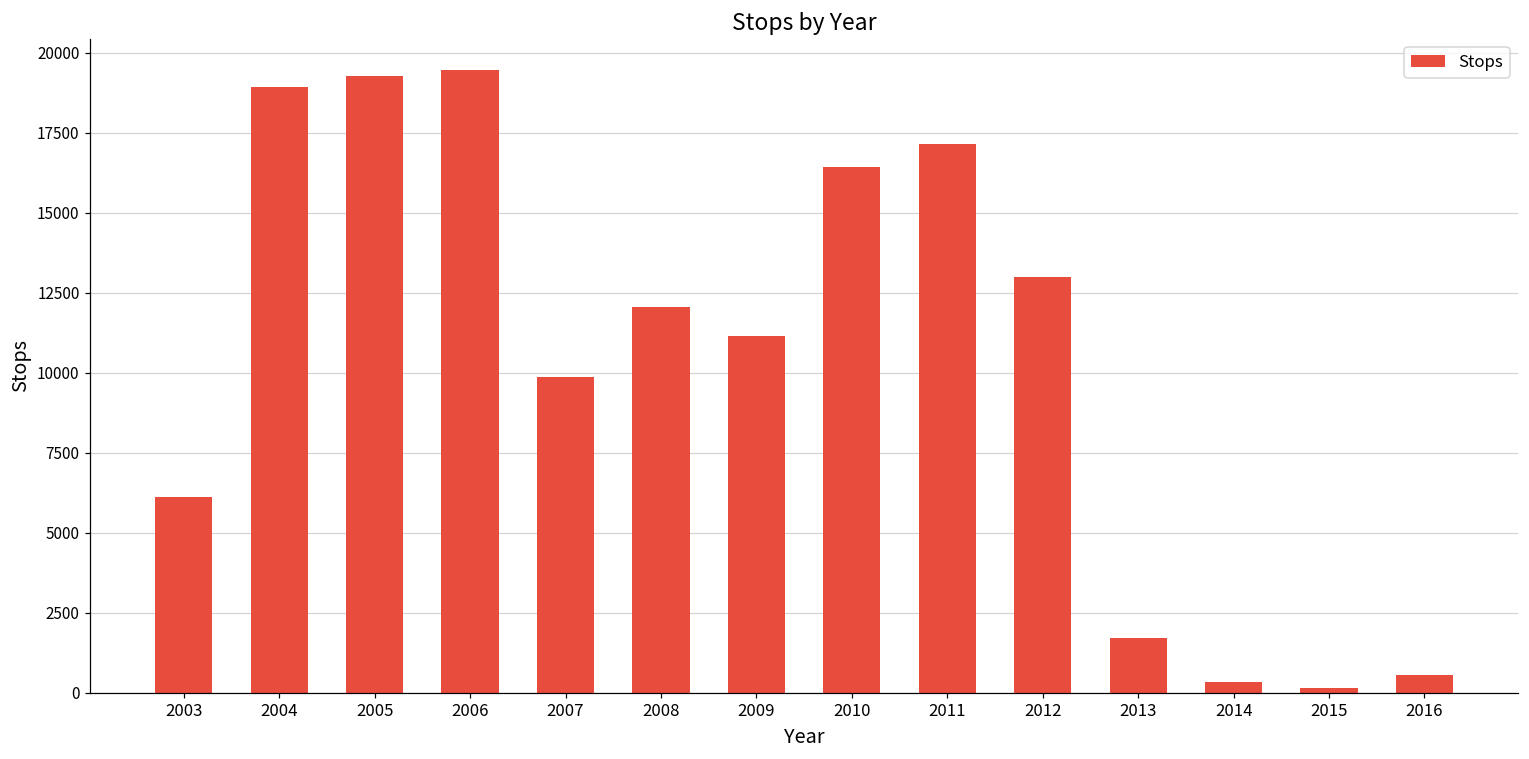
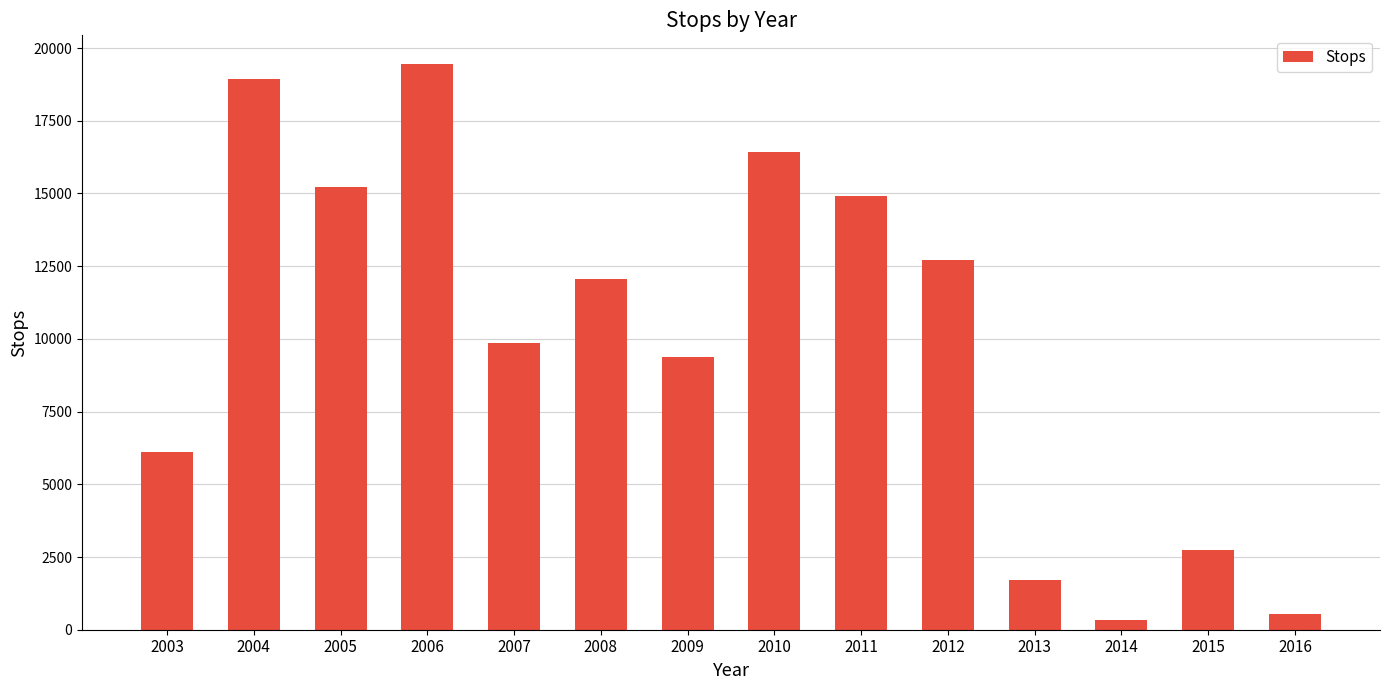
  {
    "2003": 6100,
    "2004": 18900,
-   "2005": 19300,
+   "2005": 15200,
    "2006": 19500,
    "2007": 9900,
    "2008": 12100,
-   "2009": 11200,
+   "2009": 9400,
    "2010": 16400,
-   "2011": 17200,
-   "2012": 13000,
+   "2011": 14900,
+   "2012": 12700,
    "2013": 1700,
    "2014": 300,
-   "2015": 200,
+   "2015": 2800,
    "2016": 600
  }
